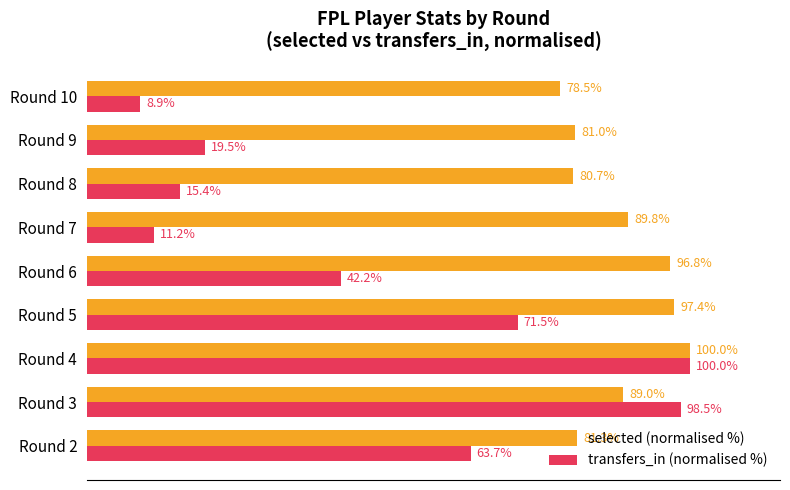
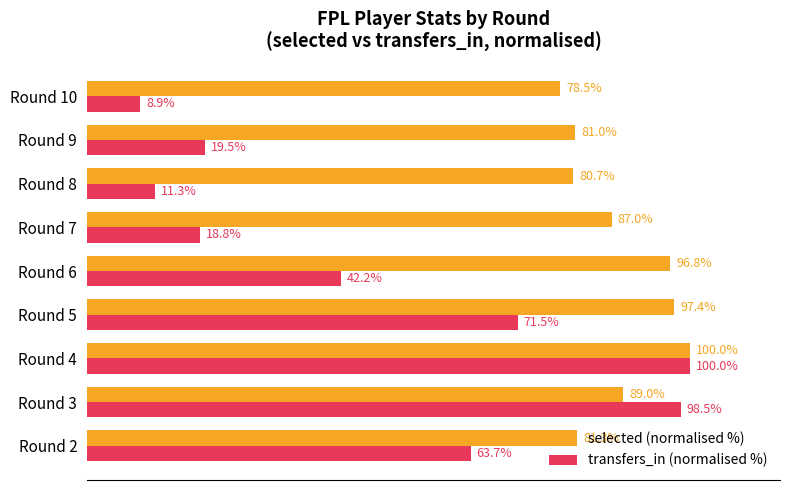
  {
    "selected (normalised %)": {
      "Round 10": "78.5%",
      "Round 9": "81.0%",
      "Round 8": "80.7%",
-     "Round 7": "89.8%",
+     "Round 7": "87.0%",
      "Round 6": "96.8%",
      "Round 5": "97.4%",
      "Round 4": "100.0%",
      "Round 3": "89.0%",
      "Round 2": "81.3%"
    },
    "transfers_in (normalised %)": {
      "Round 10": "8.9%",
      "Round 9": "19.5%",
-     "Round 8": "15.4%",
-     "Round 7": "11.2%",
+     "Round 8": "11.3%",
+     "Round 7": "18.8%",
      "Round 6": "42.2%",
      "Round 5": "71.5%",
      "Round 4": "100.0%",
      "Round 3": "98.5%",
      "Round 2": "63.7%"
    }
  }
